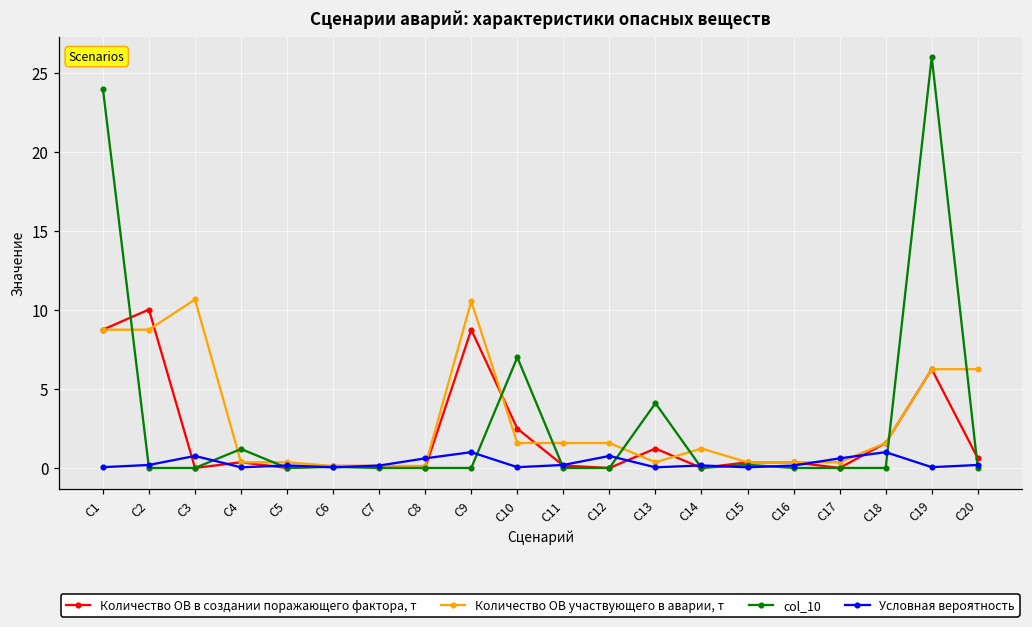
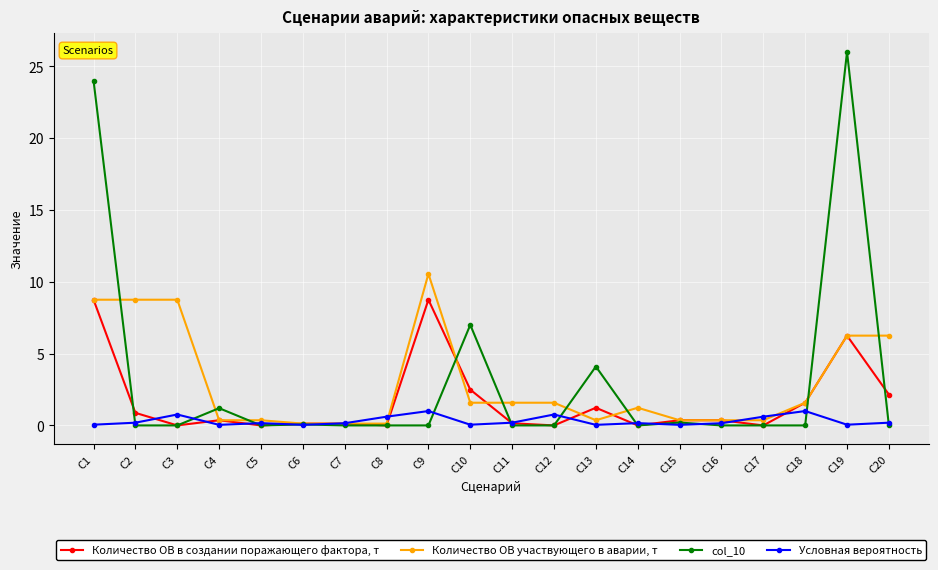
  {
    "Количество ОВ в создании поражающего фактора, т": {
-     "С2": 10.0,
+     "С2": 0.9,
      "С9": 8.8,
      "С10": 2.5,
      "С13": 1.2,
-     "С20": 0.6
+     "С20": 2.2
    },
    "Количество ОВ участвующего в аварии, т": {
      "С2": 8.8,
-     "С3": 10.7,
+     "С3": 8.8,
      "С5": 0.4,
      "С9": 10.6,
      "С10": 1.6,
      "С11": 1.6,
      "С12": 1.6,
      "С13": 0.4,
      "С14": 1.2,
      "С17": 0.4,
      "С20": 6.3
    },
    "col_10": {
      "С1": 24.0,
      "С2": 0.0,
      "С4": 1.2,
      "С9": 0.0,
      "С10": 7.0,
      "С13": 4.1,
      "С18": 0.0,
      "С19": 26.0,
      "С20": 0.0
    },
    "Условная вероятность": {
      "С1": 0.1,
      "С2": 0.2,
      "С3": 0.8,
      "С4": 0.0,
      "С8": 0.6,
      "С9": 1.0,
      "С10": 0.1,
      "С12": 0.8,
      "С13": 0.0,
      "С17": 0.6,
      "С18": 1.0,
      "С19": 0.1,
      "С20": 0.2
    }
  }
